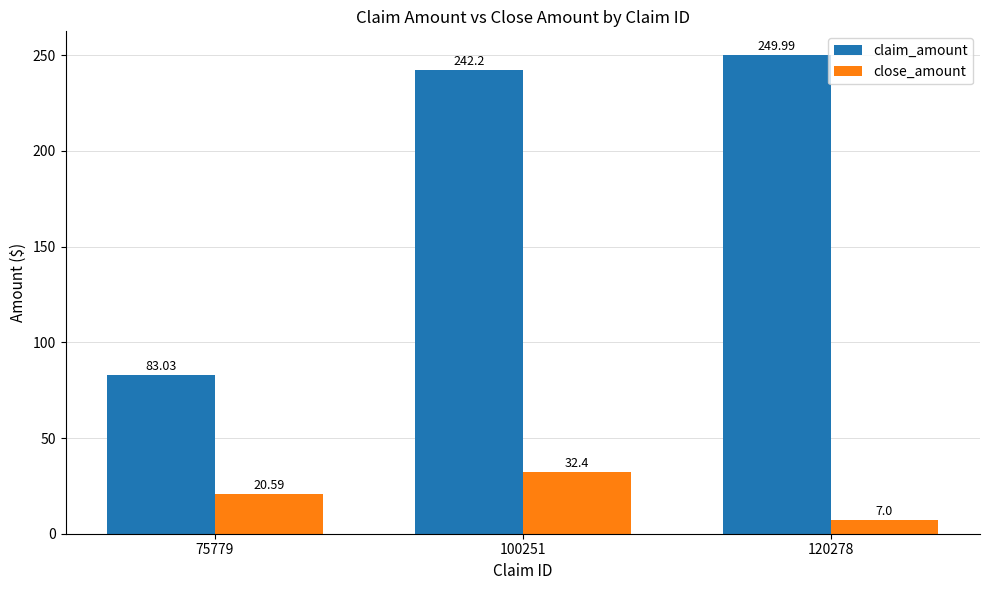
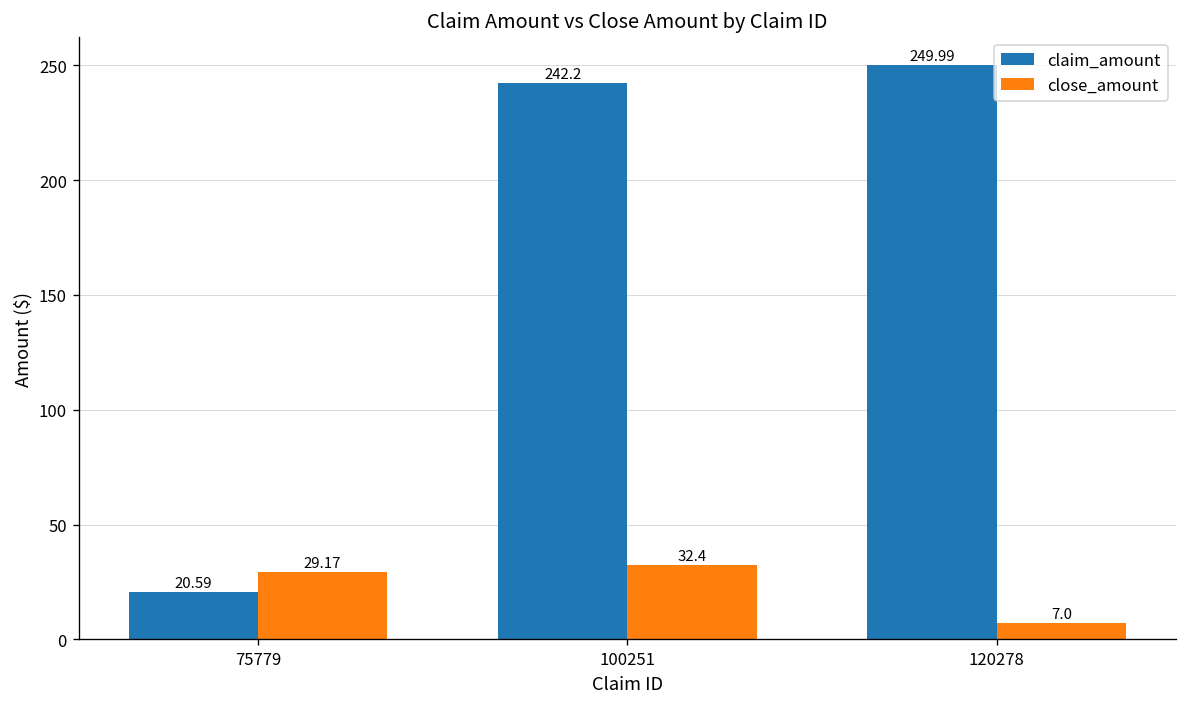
  {
    "claim_amount": {
-     "75779": 83.03,
+     "75779": 20.59,
      "100251": 242.2,
      "120278": 249.99
    },
    "close_amount": {
-     "75779": 20.59,
+     "75779": 29.17,
      "100251": 32.4,
      "120278": 7.0
    }
  }
